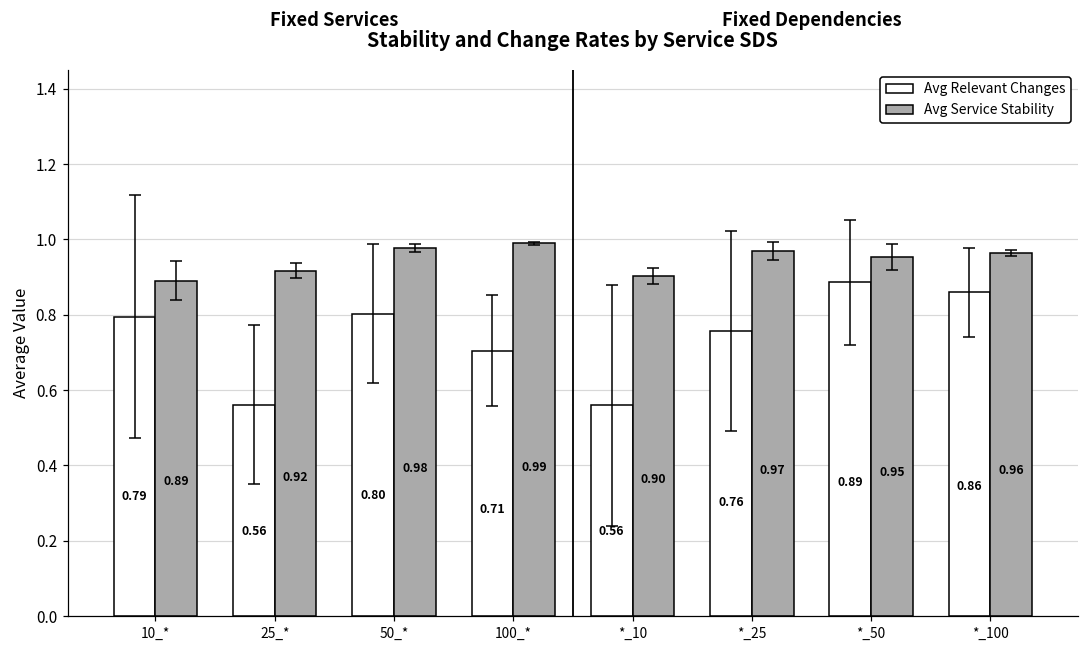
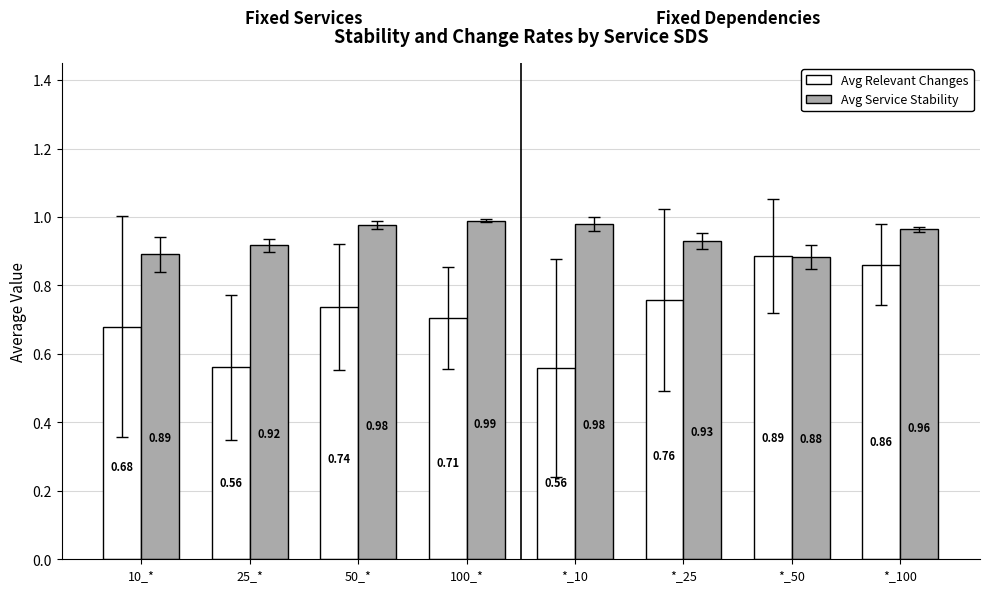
  {
    "Avg Relevant Changes": {
-     "10_*": 0.79,
+     "10_*": 0.68,
      "25_*": 0.56,
-     "50_*": 0.80,
+     "50_*": 0.74,
      "100_*": 0.71,
      "*_25": 0.76,
      "*_50": 0.89,
      "*_100": 0.86
    },
    "Avg Service Stability": {
      "10_*": 0.89,
      "25_*": 0.92,
      "50_*": 0.98,
      "100_*": 0.99,
-     "*_10": 0.90,
-     "*_25": 0.97,
-     "*_50": 0.95,
+     "*_10": 0.98,
+     "*_25": 0.93,
+     "*_50": 0.88,
      "*_100": 0.96
    }
  }
